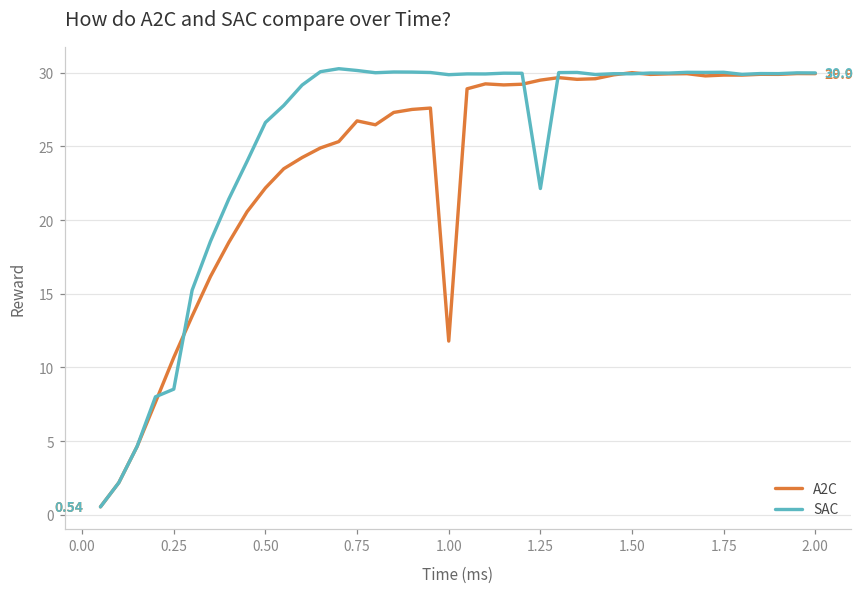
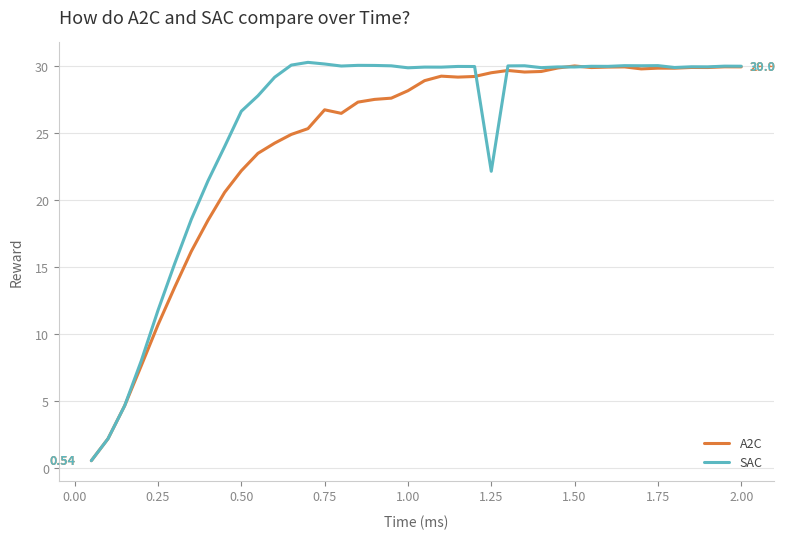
  {
    "A2C": {
      "0.25": 10.7,
      "0.50": 22.2,
      "0.75": 26.7,
-     "1.00": 11.8,
+     "1.00": 28.2,
      "1.25": 29.5,
      "1.75": 29.8
    },
    "SAC": {
-     "0.25": 8.5,
+     "0.25": 11.8,
      "0.50": 26.6,
      "0.75": 30.2,
      "1.00": 29.9,
      "1.25": 22.1,
      "1.75": 30.0
    }
  }
